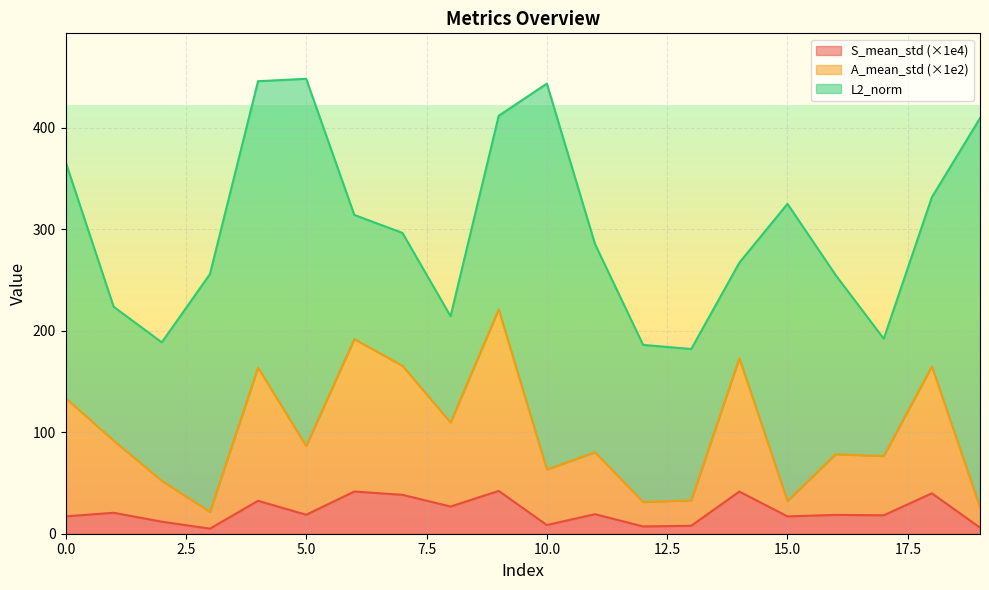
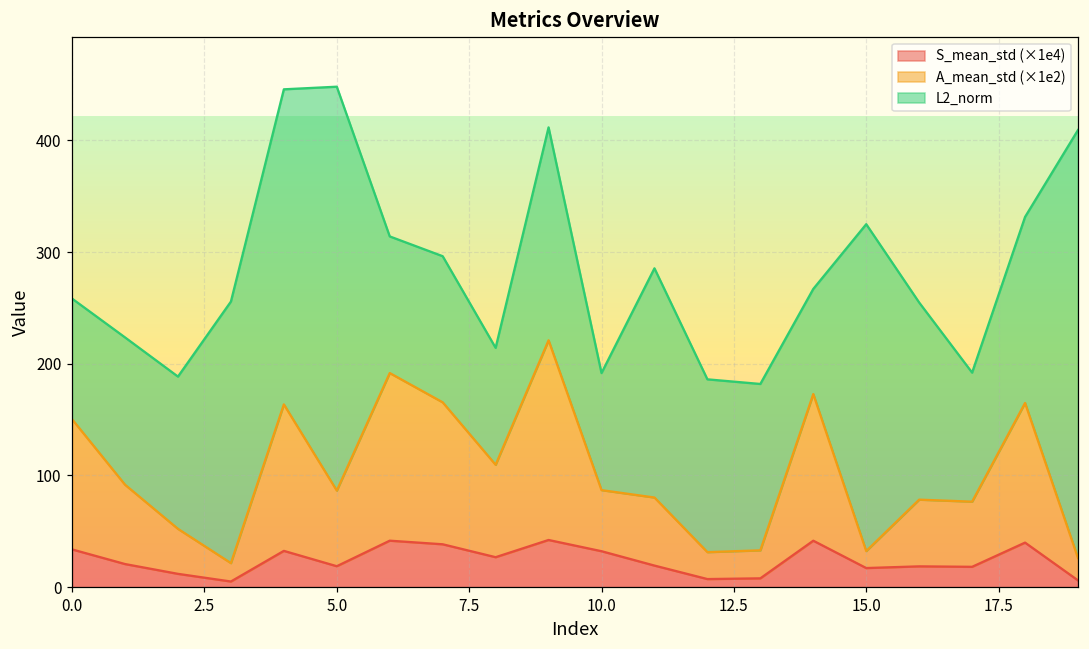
  {
    "S_mean_std (×1e4)": {
-     "0.0": 17,
+     "0.0": 34,
      "5.0": 19,
-     "10.0": 9,
+     "10.0": 32,
      "15.0": 17
    },
    "A_mean_std (×1e2)": {
      "0.0": 117,
      "5.0": 68,
      "10.0": 55,
      "15.0": 15
    },
    "L2_norm": {
-     "0.0": 233,
+     "0.0": 108,
      "5.0": 362,
-     "10.0": 380,
+     "10.0": 105,
      "15.0": 293
    }
  }
